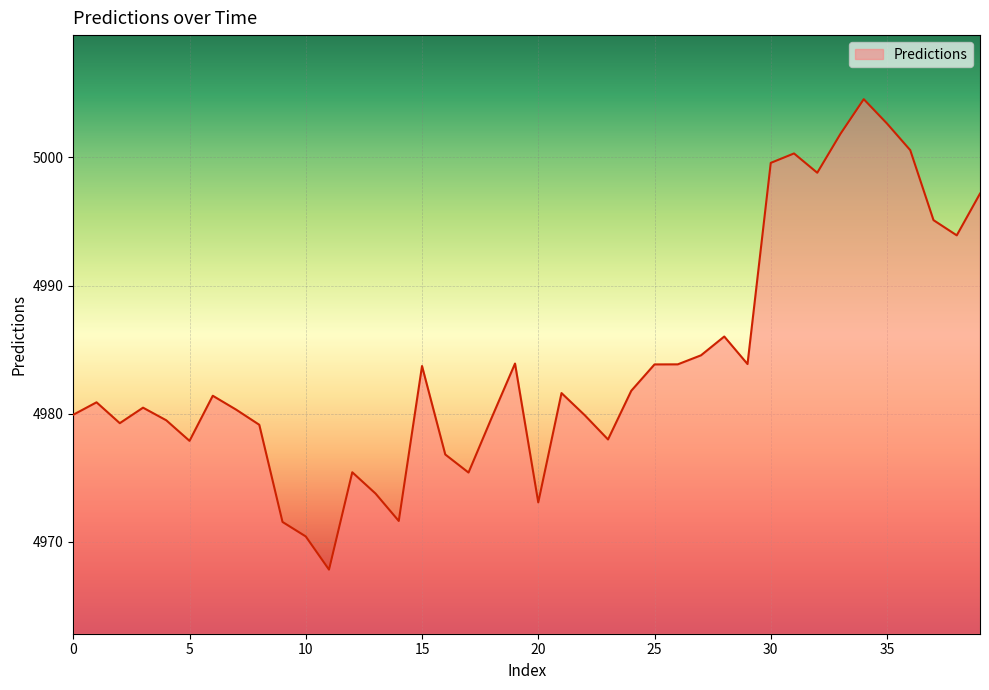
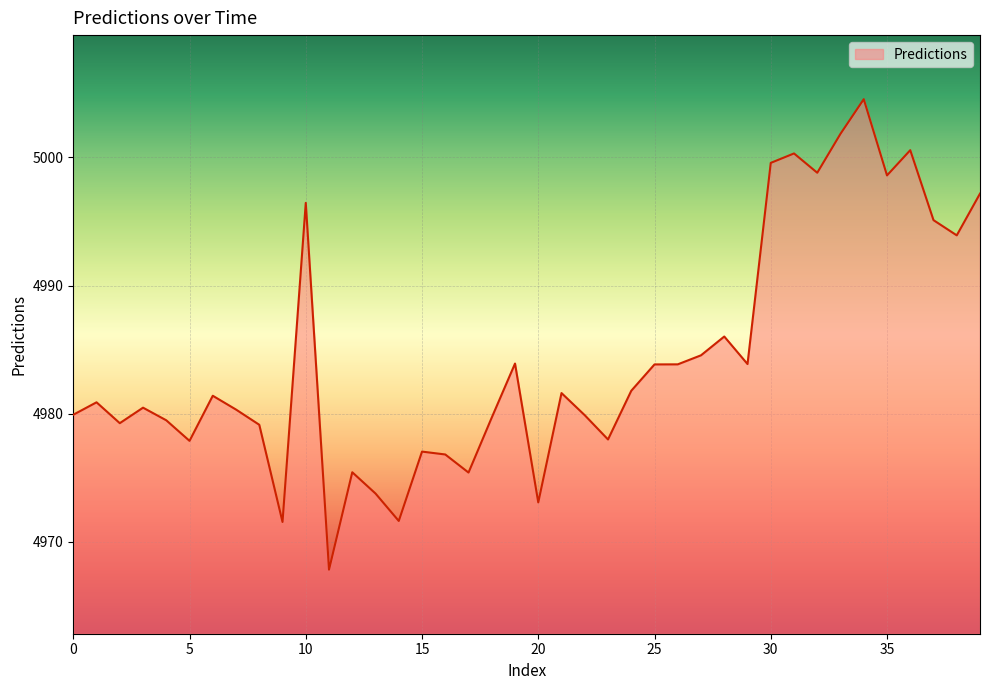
  {
    "0": 4979.9,
    "5": 4977.9,
-   "10": 4970.4,
-   "15": 4983.7,
+   "10": 4996.5,
+   "15": 4977.0,
    "20": 4973.1,
    "25": 4983.8,
    "30": 4999.6,
-   "35": 5002.6
+   "35": 4998.6
  }
